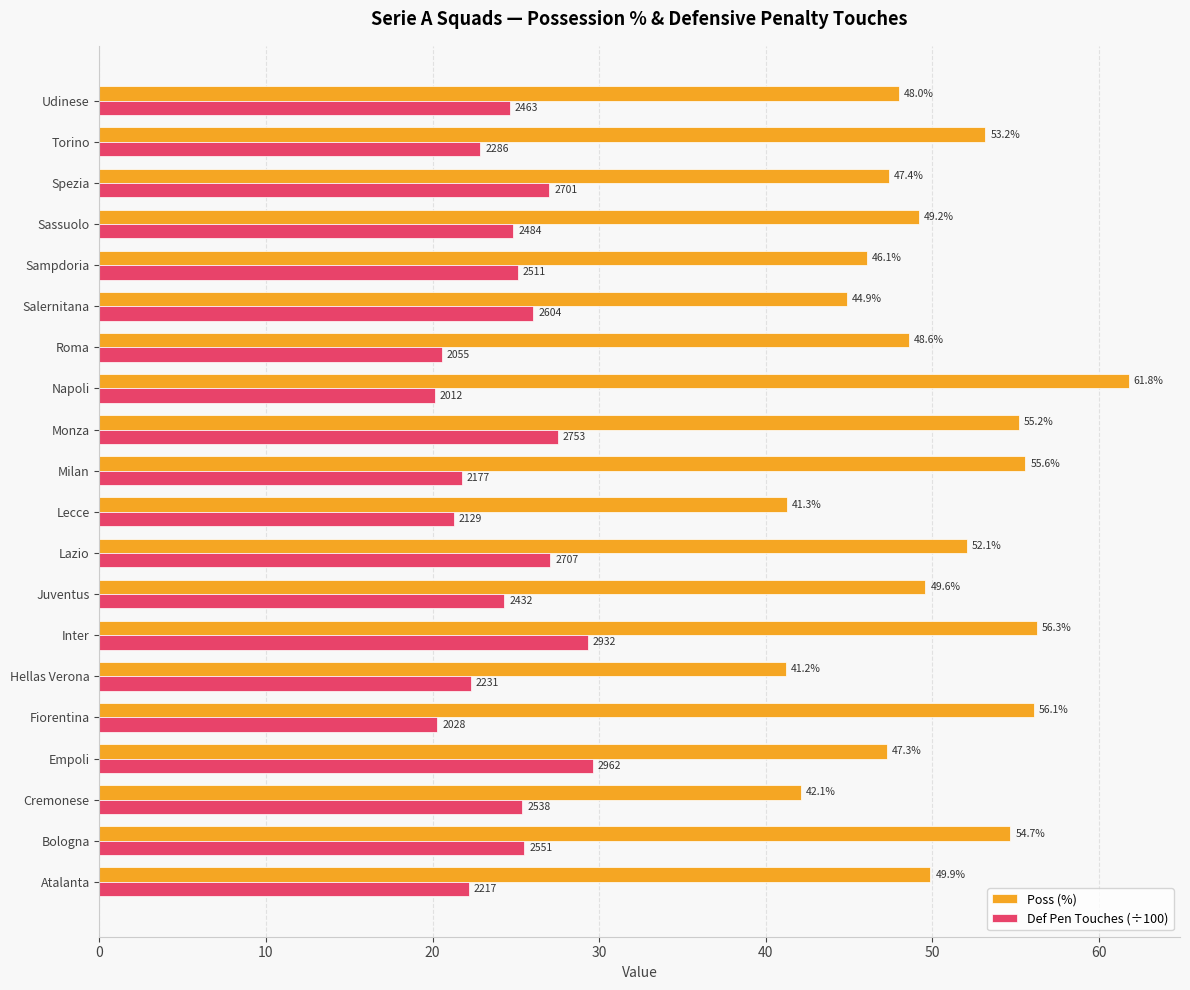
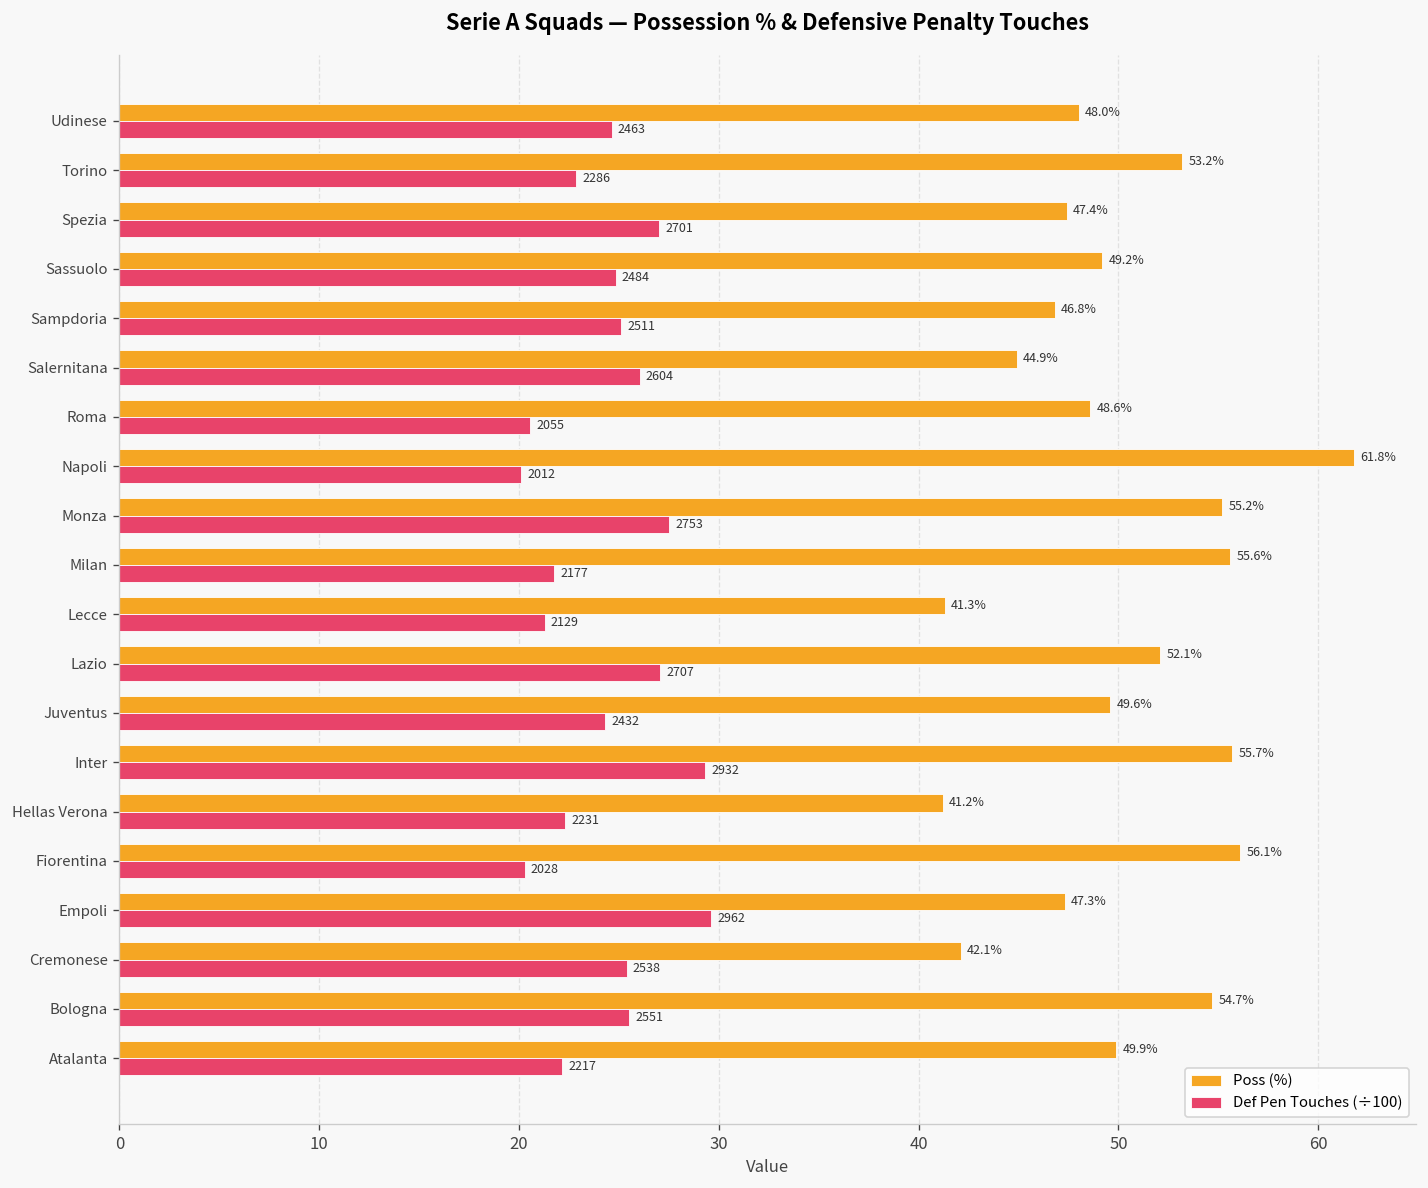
  {
    "Poss (%)": {
      "Udinese": "48.0%",
      "Torino": "53.2%",
      "Spezia": "47.4%",
      "Sassuolo": "49.2%",
-     "Sampdoria": "46.1%",
+     "Sampdoria": "46.8%",
      "Salernitana": "44.9%",
      "Roma": "48.6%",
      "Napoli": "61.8%",
      "Monza": "55.2%",
      "Milan": "55.6%",
      "Lecce": "41.3%",
      "Lazio": "52.1%",
      "Juventus": "49.6%",
-     "Inter": "56.3%",
+     "Inter": "55.7%",
      "Hellas Verona": "41.2%",
      "Fiorentina": "56.1%",
      "Empoli": "47.3%",
      "Cremonese": "42.1%",
      "Bologna": "54.7%",
      "Atalanta": "49.9%"
    }
  }
